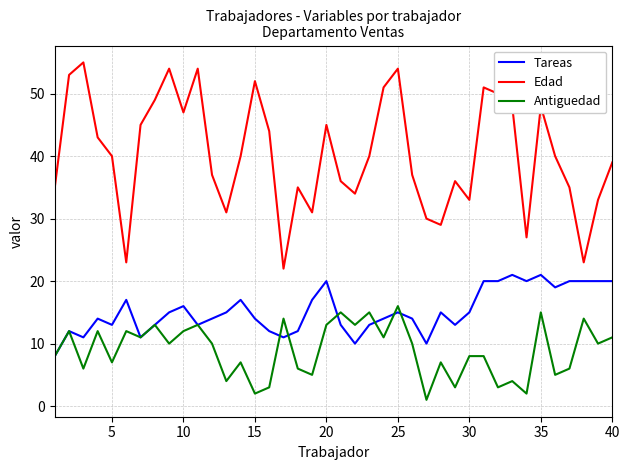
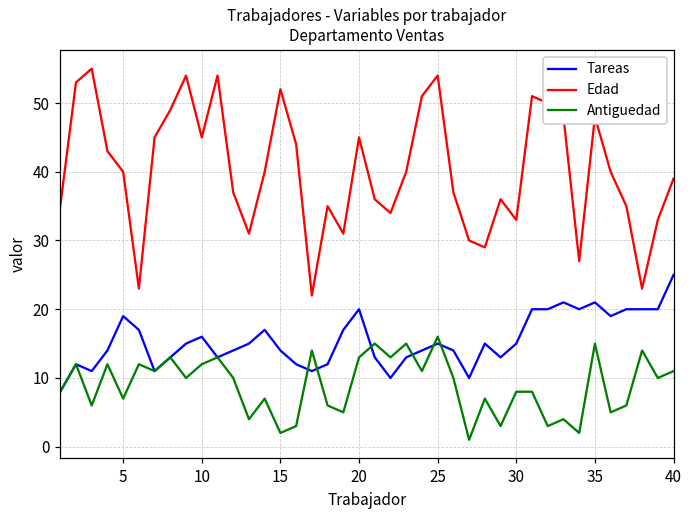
  {
    "Tareas": {
-     "5": 13,
+     "5": 19,
      "10": 16,
      "15": 14,
      "20": 20,
      "25": 15,
      "30": 15,
      "35": 21,
-     "40": 20
+     "40": 25
    },
    "Edad": {
      "5": 40,
-     "10": 47,
+     "10": 45,
      "15": 52,
      "20": 45,
      "25": 54,
      "30": 33,
      "40": 39
    },
    "Antiguedad": {
      "5": 7,
      "10": 12,
      "15": 2,
      "20": 13,
      "25": 16,
      "30": 8,
      "35": 15,
      "40": 11
    }
  }
